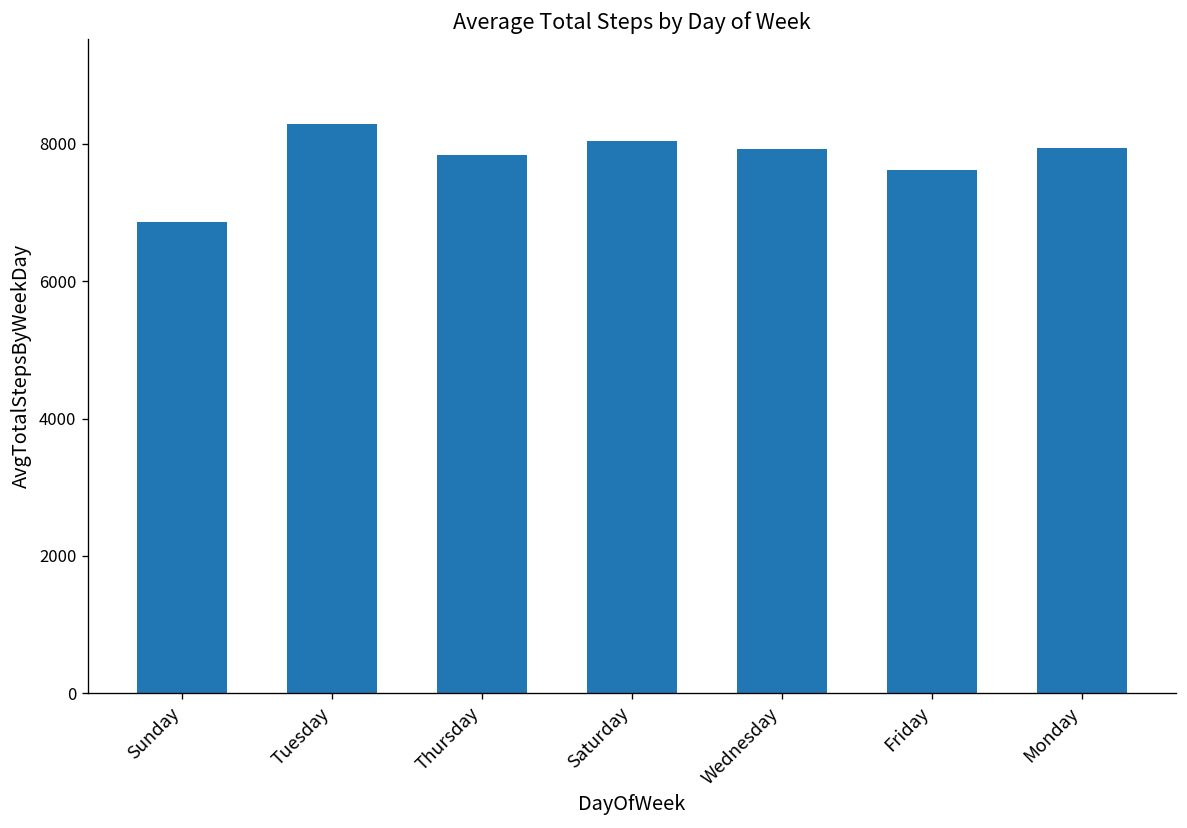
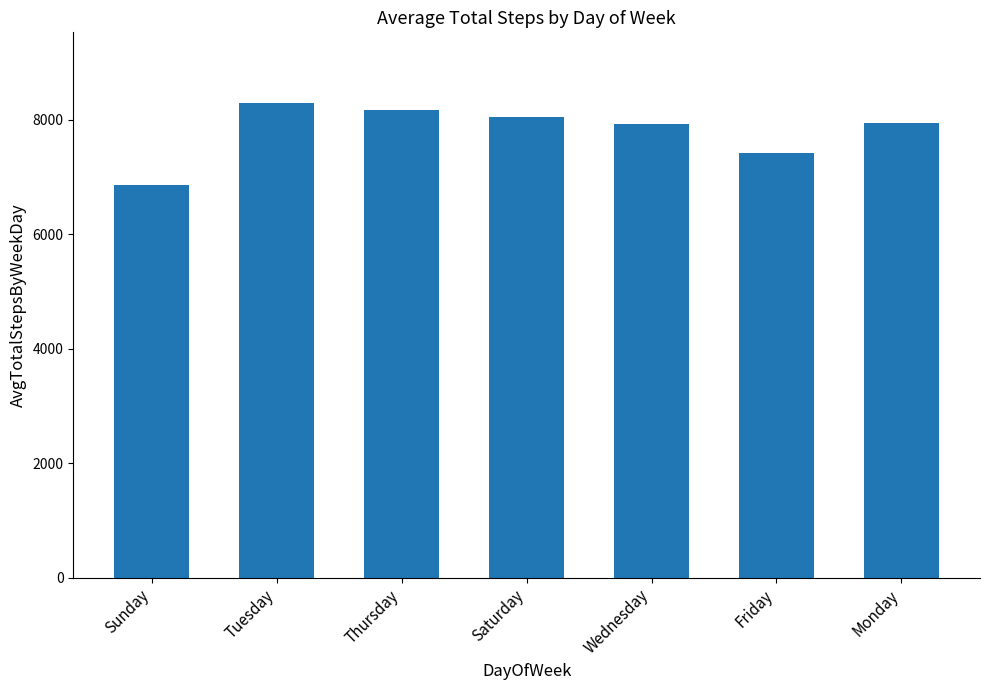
  {
    "Sunday": 6900,
    "Tuesday": 8300,
-   "Thursday": 7800,
+   "Thursday": 8200,
    "Saturday": 8000,
    "Wednesday": 7900,
-   "Friday": 7600,
+   "Friday": 7400,
    "Monday": 7900
  }
